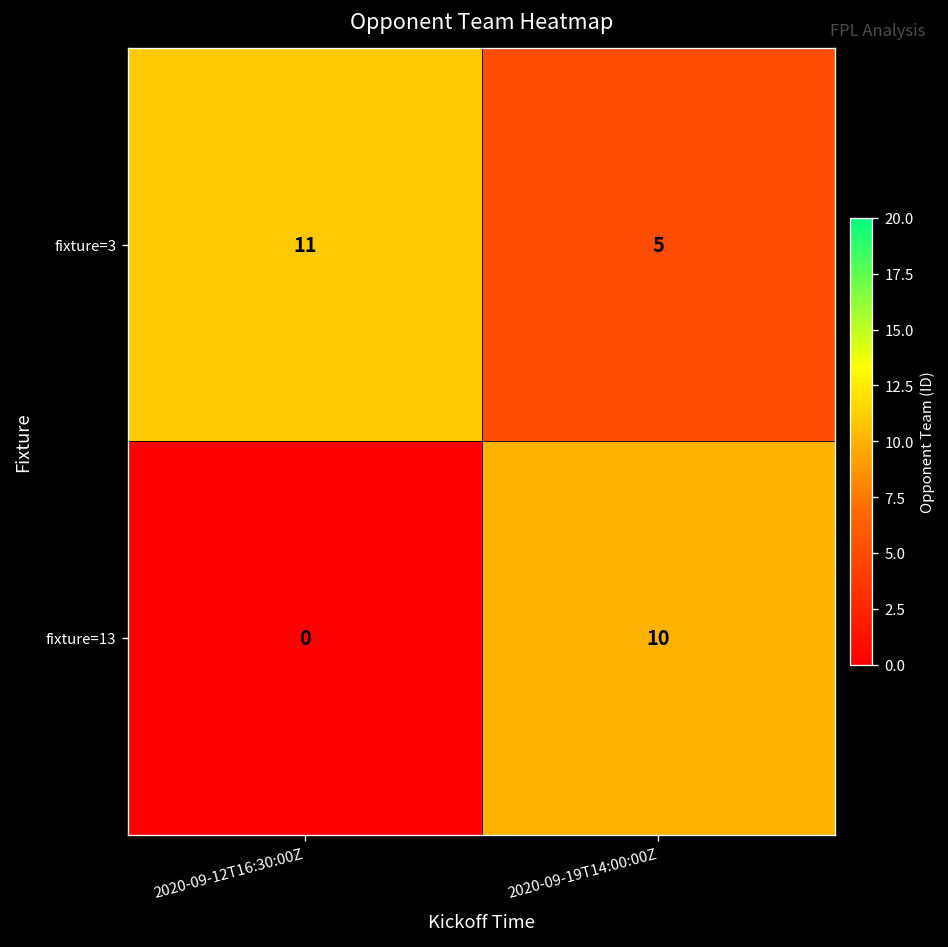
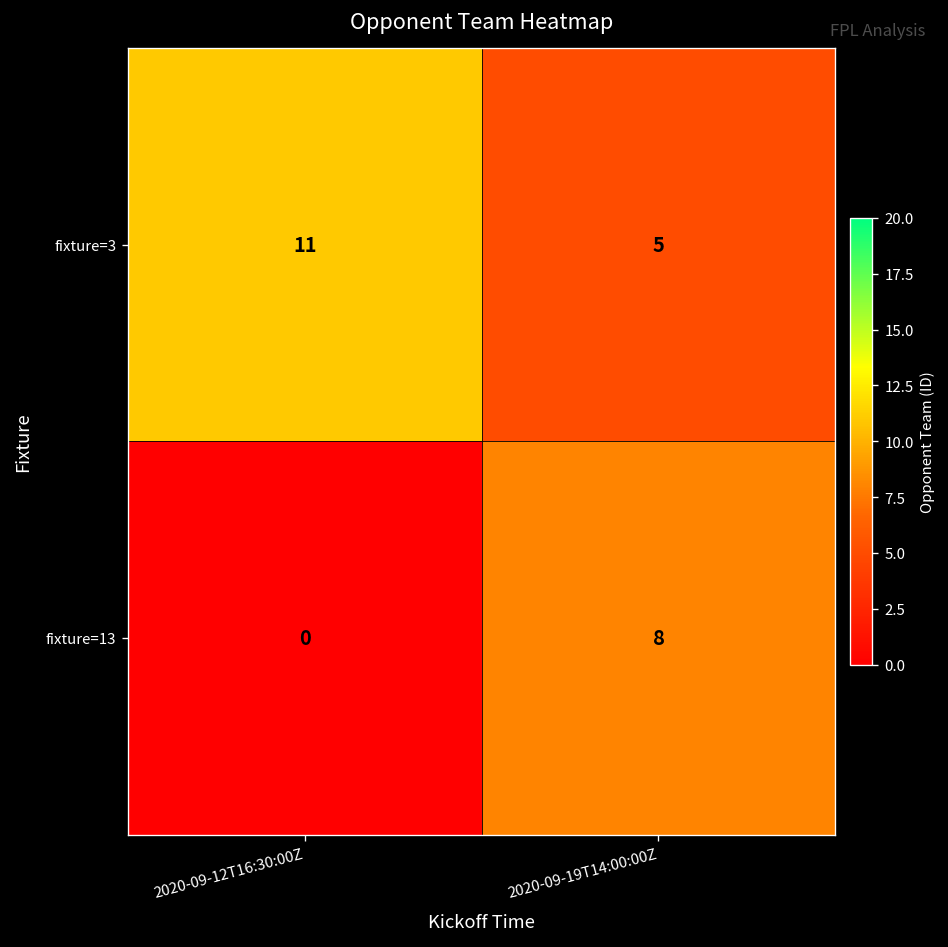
  {
    "fixture=3": {
      "2020-09-12T16:30:00Z": 11,
      "2020-09-19T14:00:00Z": 5
    },
    "fixture=13": {
      "2020-09-12T16:30:00Z": 0,
-     "2020-09-19T14:00:00Z": 10
+     "2020-09-19T14:00:00Z": 8
    }
  }
